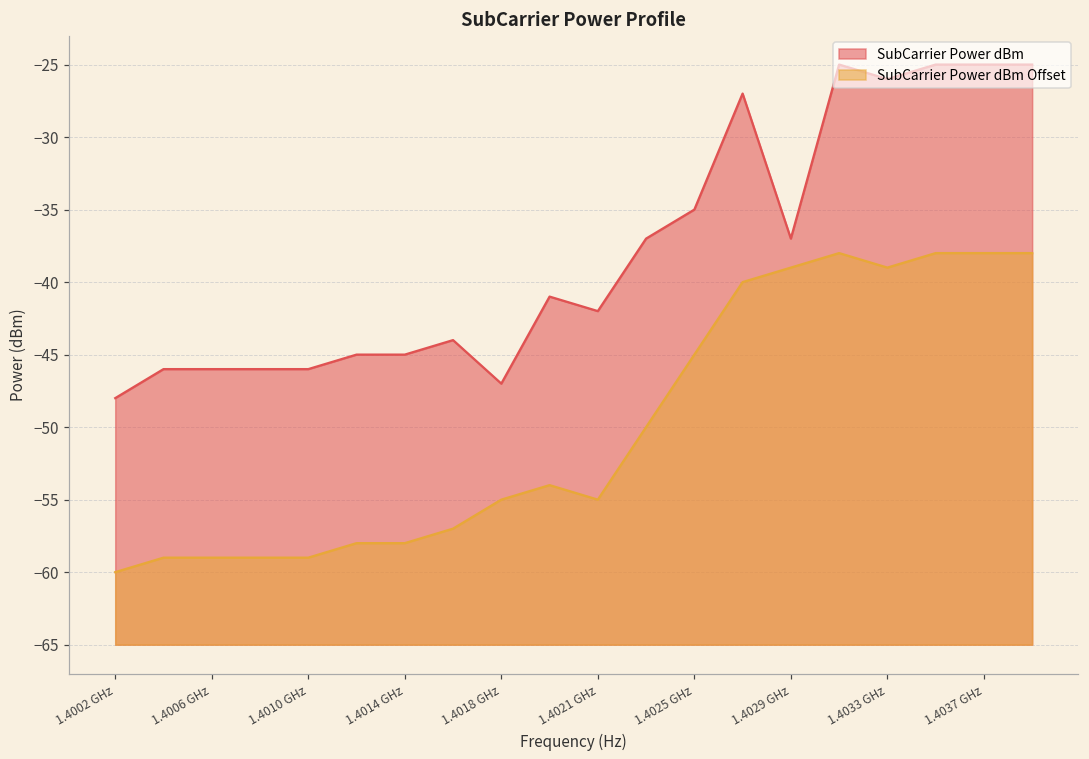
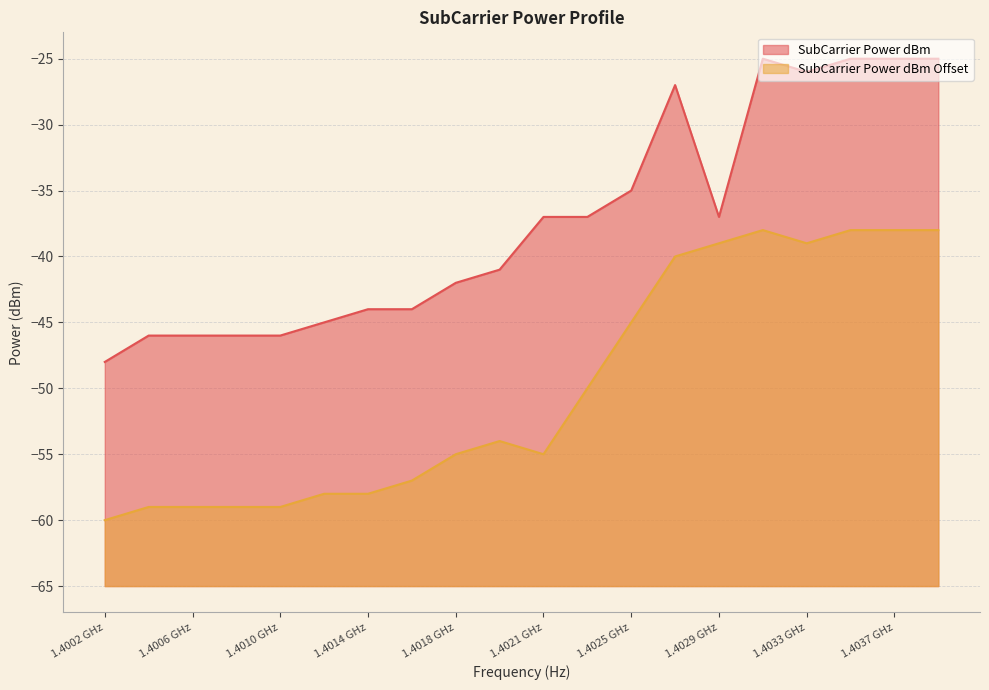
  {
    "SubCarrier Power dBm": {
      "1.4002 GHz": -48,
      "1.4006 GHz": -46,
      "1.4010 GHz": -46,
-     "1.4014 GHz": -45,
-     "1.4018 GHz": -47,
-     "1.4021 GHz": -42,
+     "1.4014 GHz": -44,
+     "1.4018 GHz": -42,
+     "1.4021 GHz": -37,
      "1.4025 GHz": -35,
      "1.4029 GHz": -37
    },
    "SubCarrier Power dBm Offset": {
      "1.4002 GHz": -60,
      "1.4006 GHz": -59,
      "1.4010 GHz": -59,
      "1.4014 GHz": -58,
      "1.4018 GHz": -55,
      "1.4021 GHz": -55,
      "1.4025 GHz": -45,
      "1.4029 GHz": -39,
      "1.4033 GHz": -39,
      "1.4037 GHz": -38
    }
  }
